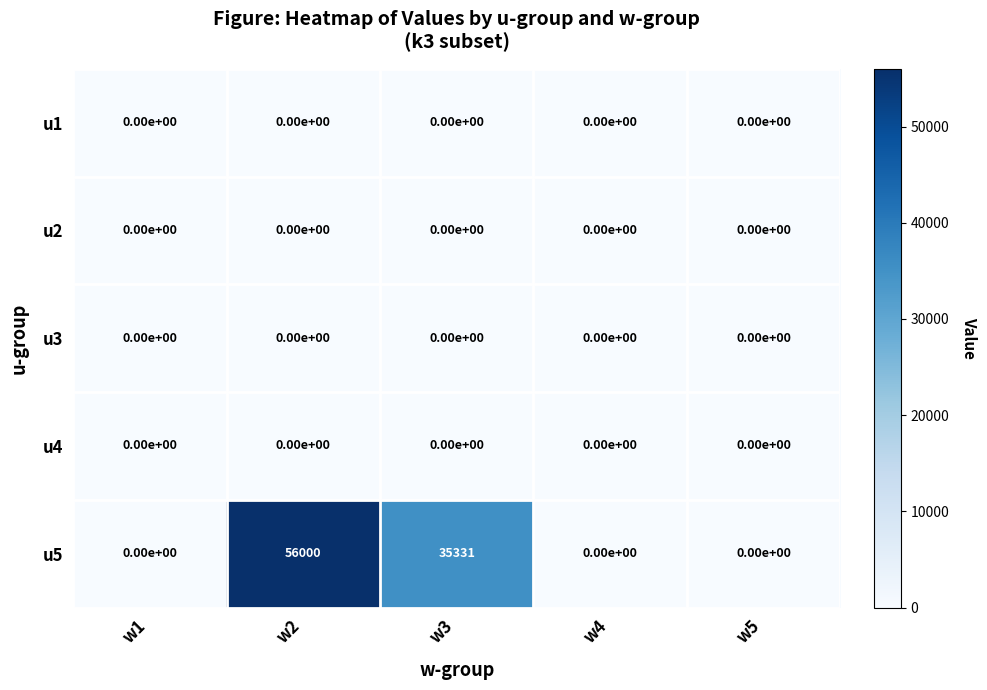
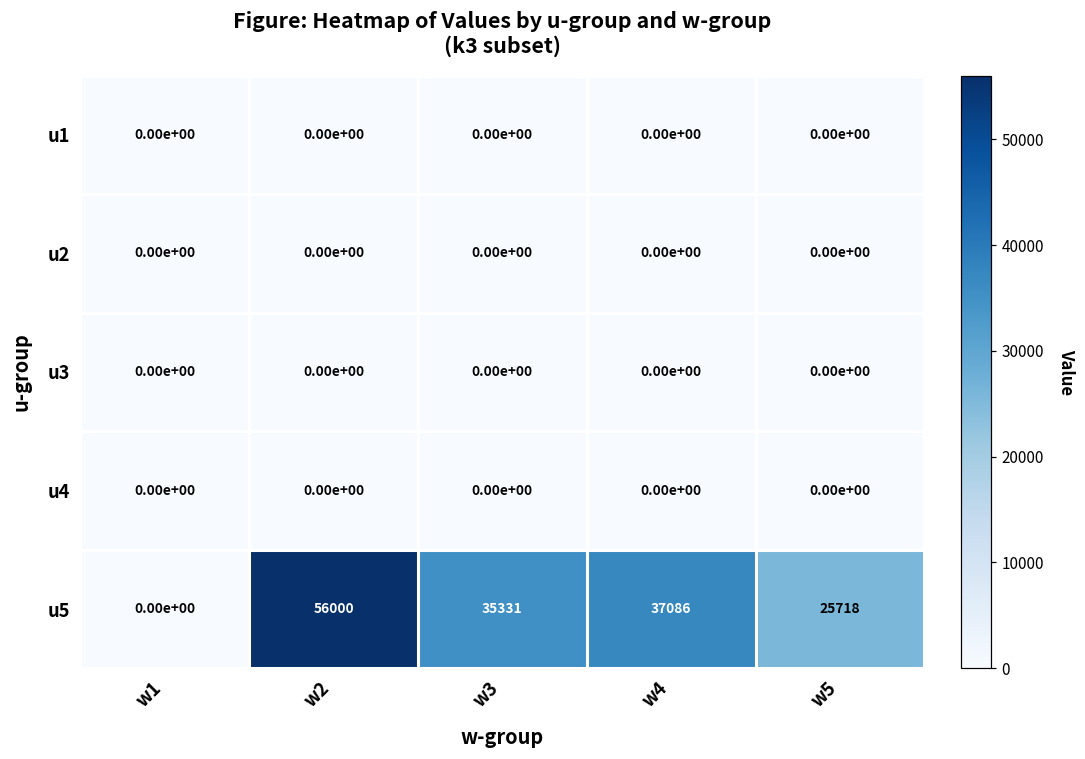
  {
    "u1": {
      "w1": "0.00e+00",
      "w2": "0.00e+00",
      "w3": "0.00e+00",
      "w4": "0.00e+00",
      "w5": "0.00e+00"
    },
    "u2": {
      "w1": "0.00e+00",
      "w2": "0.00e+00",
      "w3": "0.00e+00",
      "w4": "0.00e+00",
      "w5": "0.00e+00"
    },
    "u3": {
      "w1": "0.00e+00",
      "w2": "0.00e+00",
      "w3": "0.00e+00",
      "w4": "0.00e+00",
      "w5": "0.00e+00"
    },
    "u4": {
      "w1": "0.00e+00",
      "w2": "0.00e+00",
      "w3": "0.00e+00",
      "w4": "0.00e+00",
      "w5": "0.00e+00"
    },
    "u5": {
      "w1": "0.00e+00",
      "w2": "56000",
      "w3": "35331",
-     "w4": "0.00e+00",
-     "w5": "0.00e+00"
+     "w4": "37086",
+     "w5": "25718"
    }
  }
